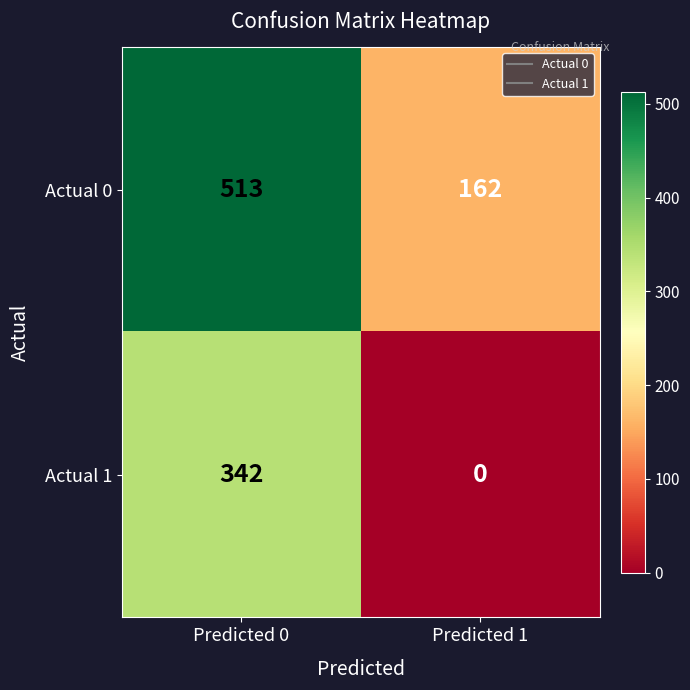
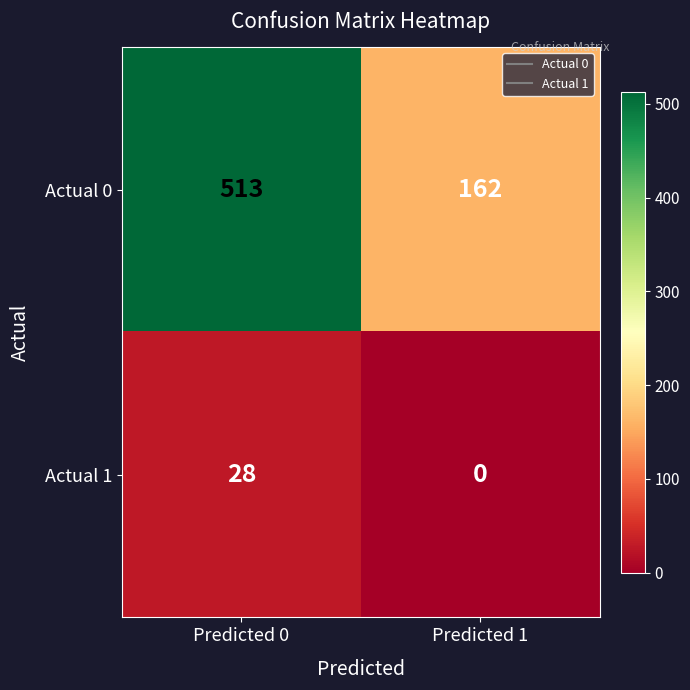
  {
    "Actual 0": {
      "Predicted 0": 513,
      "Predicted 1": 162
    },
    "Actual 1": {
-     "Predicted 0": 342,
+     "Predicted 0": 28,
      "Predicted 1": 0
    }
  }
